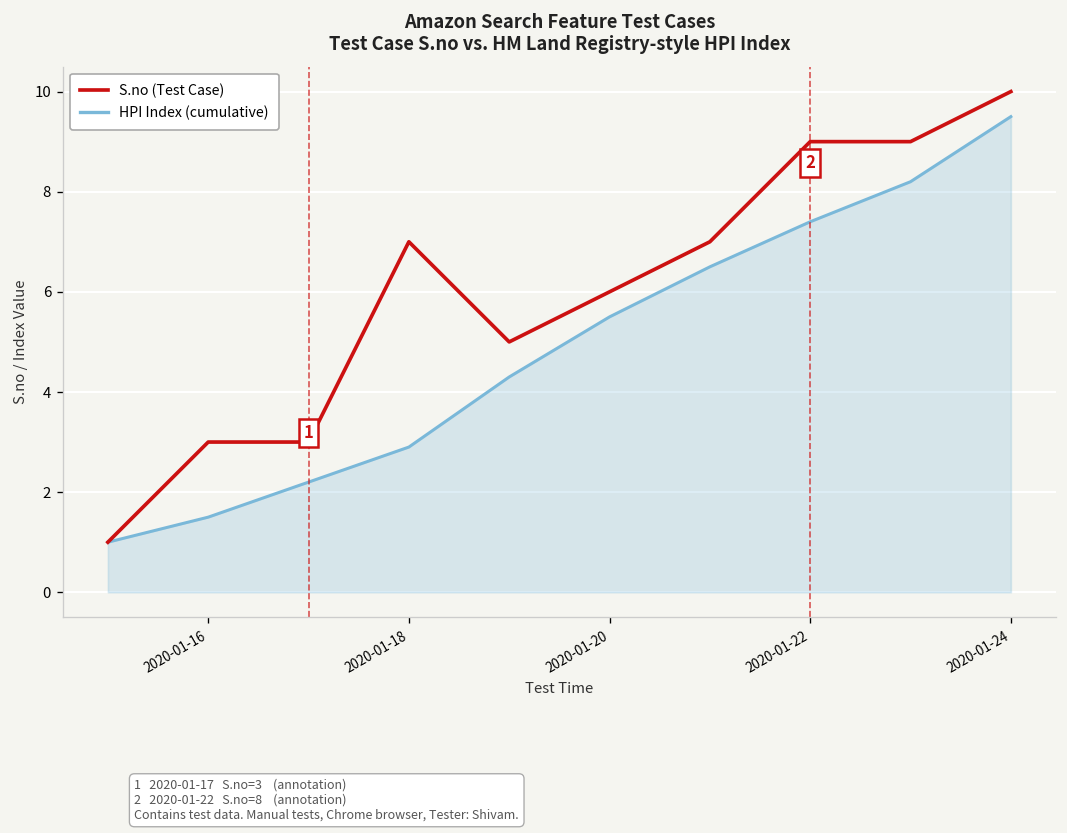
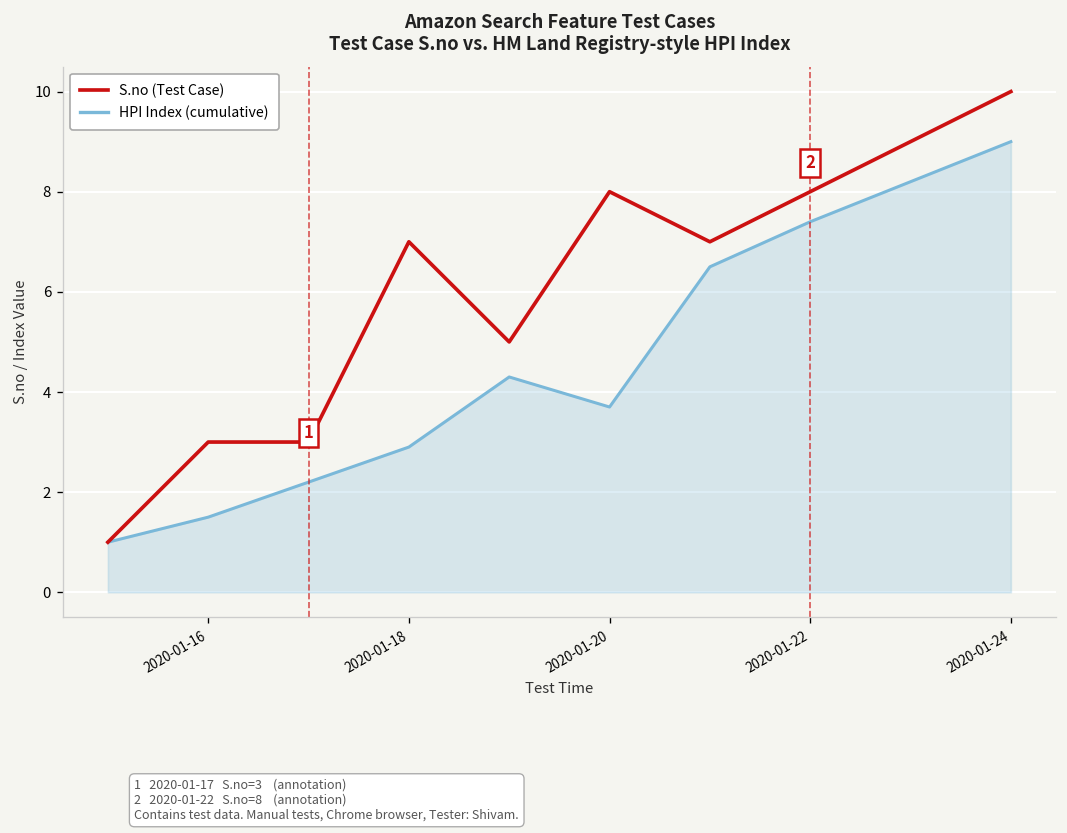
  {
    "HPI Index (cumulative)": {
      "2020-01-16": 1.5,
      "2020-01-18": 2.9,
-     "2020-01-20": 5.5,
+     "2020-01-20": 3.7,
      "2020-01-22": 7.4,
-     "2020-01-24": 9.5
+     "2020-01-24": 9.0
    },
    "S.no (Test Case)": {
      "2020-01-16": 3,
      "2020-01-18": 7,
-     "2020-01-20": 6,
-     "2020-01-22": 9,
+     "2020-01-20": 8,
+     "2020-01-22": 8,
      "2020-01-24": 10
    }
  }
